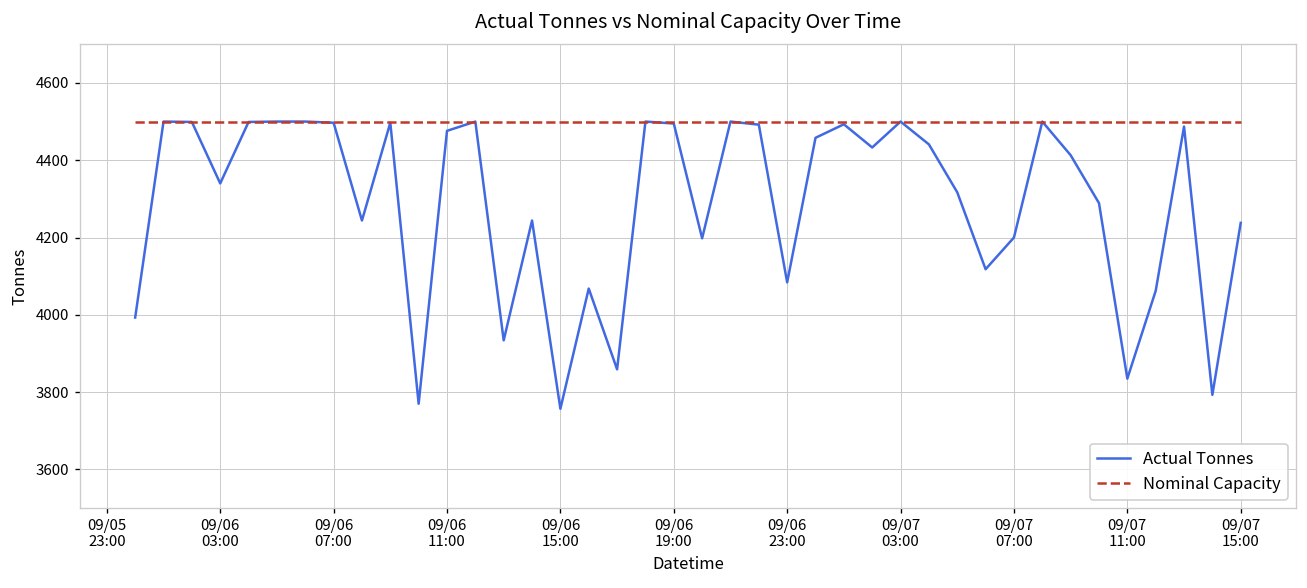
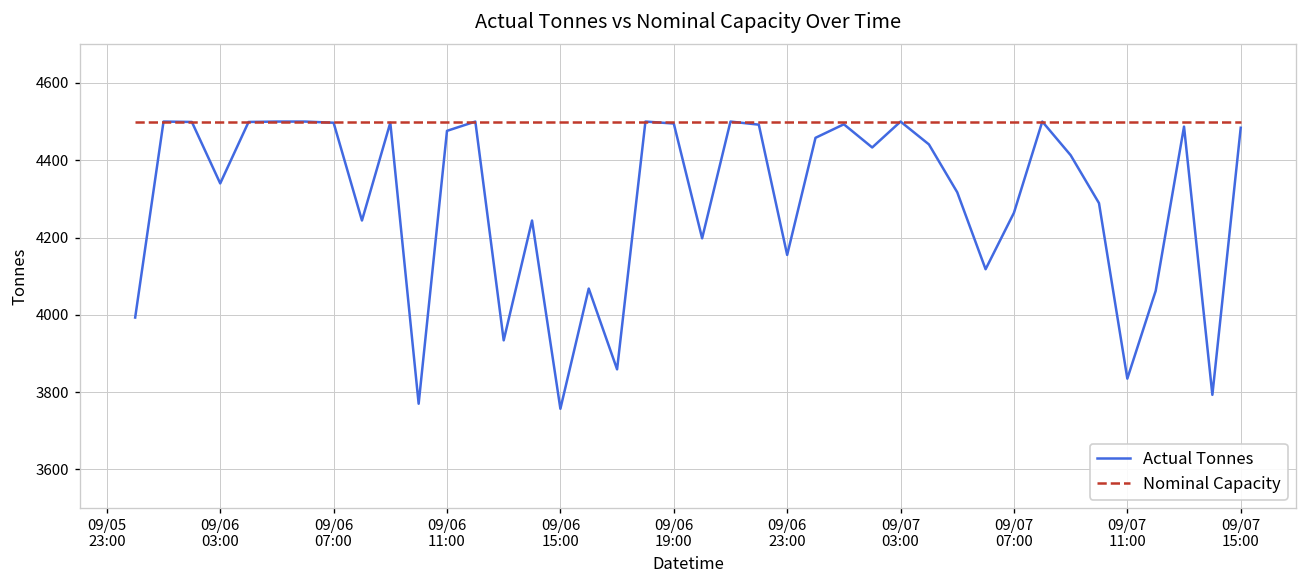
  {
    "Actual Tonnes": {
      "09/06 03:00": 4340,
      "09/06 11:00": 4480,
      "09/06 15:00": 3760,
-     "09/06 23:00": 4080,
-     "09/07 07:00": 4200,
+     "09/06 23:00": 4160,
+     "09/07 07:00": 4260,
      "09/07 11:00": 3840,
-     "09/07 15:00": 4240
+     "09/07 15:00": 4480
    },
    "Nominal Capacity": {
      "09/06 03:00": 4500,
      "09/06 11:00": 4500,
      "09/06 15:00": 4500,
      "09/06 23:00": 4500,
      "09/07 07:00": 4500,
      "09/07 11:00": 4500,
      "09/07 15:00": 4500
    }
  }
